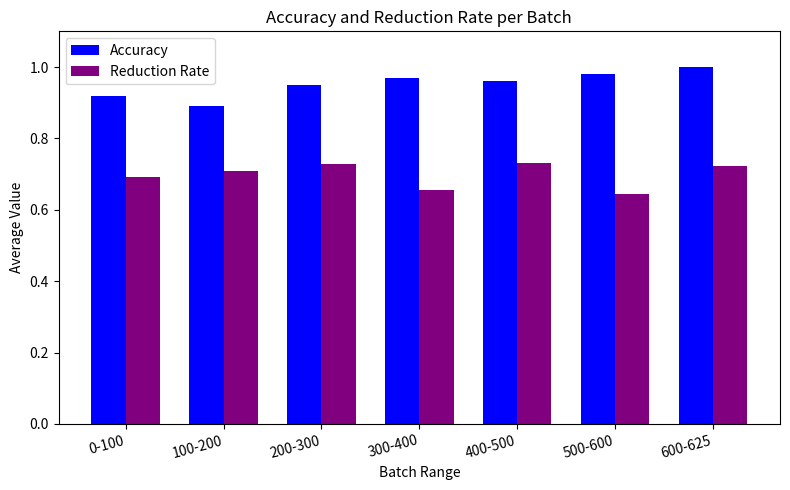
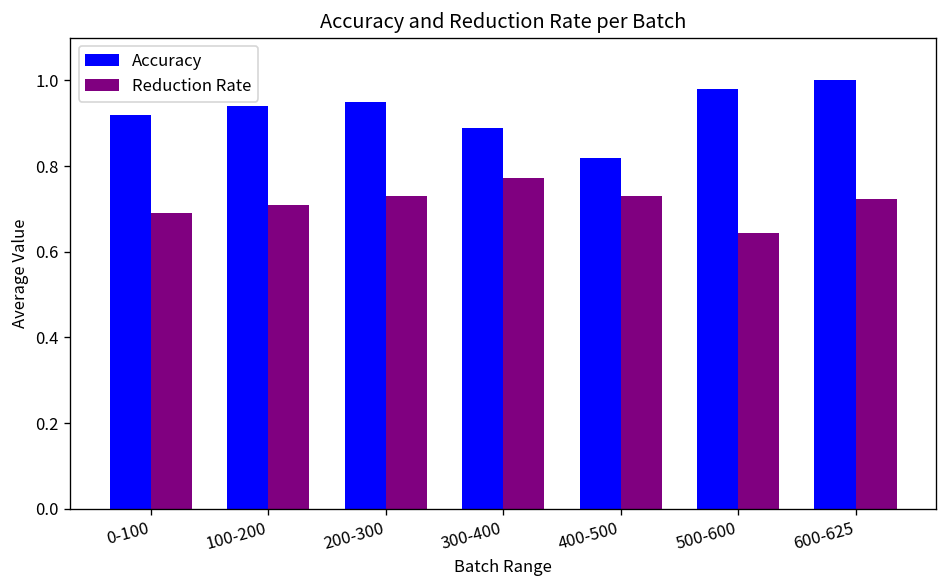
  {
    "Accuracy": {
      "0-100": 0.92,
-     "100-200": 0.89,
+     "100-200": 0.94,
      "200-300": 0.95,
-     "300-400": 0.97,
-     "400-500": 0.96,
+     "300-400": 0.89,
+     "400-500": 0.82,
      "500-600": 0.98,
      "600-625": 1.00
    },
    "Reduction Rate": {
      "0-100": 0.69,
      "100-200": 0.71,
      "200-300": 0.73,
-     "300-400": 0.66,
+     "300-400": 0.77,
      "400-500": 0.73,
      "500-600": 0.64,
      "600-625": 0.72
    }
  }
